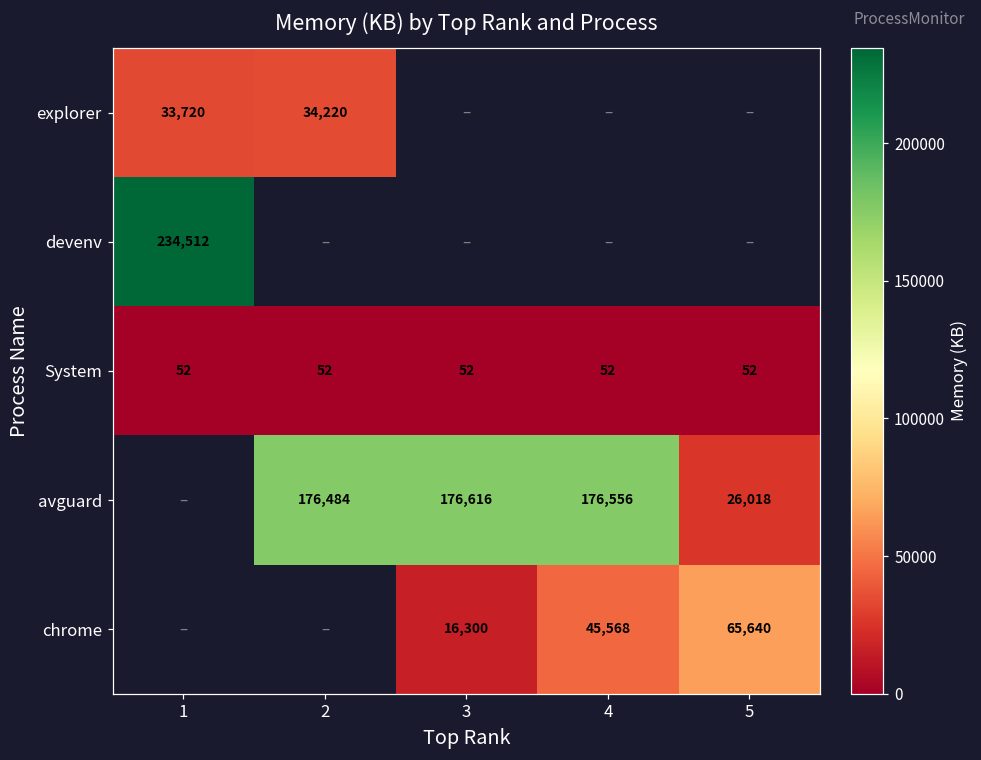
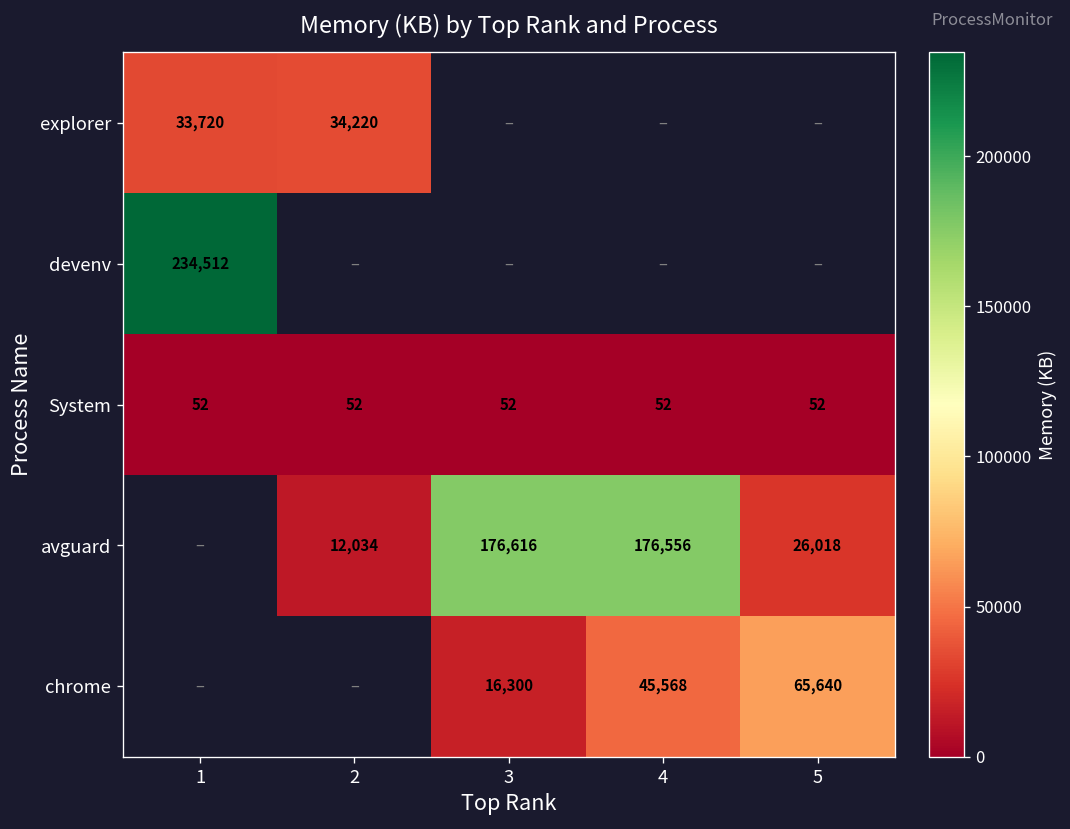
  {
    "explorer": {
      "1": "33,720",
      "2": "34,220"
    },
    "devenv": {
      "1": "234,512"
    },
    "System": {
      "1": "52",
      "2": "52",
      "3": "52",
      "4": "52",
      "5": "52"
    },
    "avguard": {
-     "2": "176,484",
+     "2": "12,034",
      "3": "176,616",
      "4": "176,556",
      "5": "26,018"
    },
    "chrome": {
      "3": "16,300",
      "4": "45,568",
      "5": "65,640"
    }
  }
